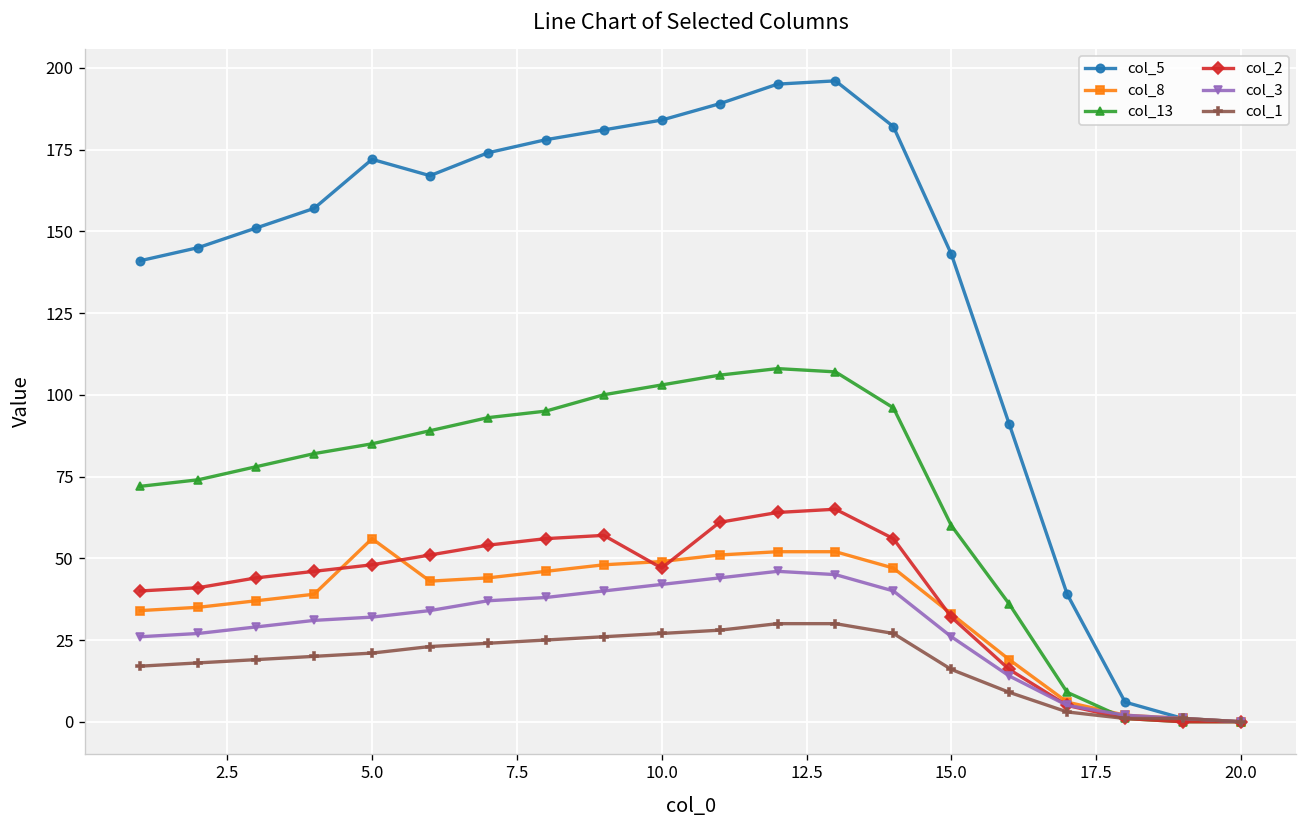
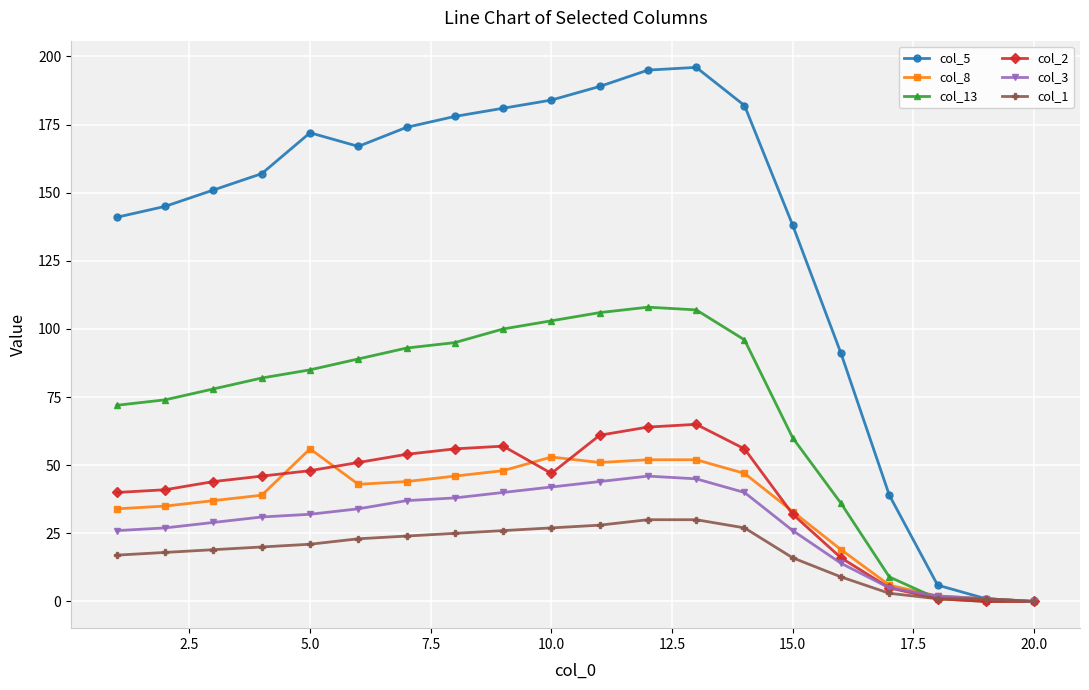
  {
    "col_5": {
      "5.0": 172,
      "10.0": 184,
-     "15.0": 143
+     "15.0": 138
    },
    "col_8": {
      "5.0": 56,
-     "10.0": 49,
+     "10.0": 53,
      "15.0": 33
    },
    "col_13": {
      "5.0": 85,
      "10.0": 103,
      "15.0": 60
    },
    "col_2": {
      "5.0": 48,
      "10.0": 47,
      "15.0": 32
    },
    "col_3": {
      "5.0": 32,
      "10.0": 42,
      "15.0": 26
    },
    "col_1": {
      "5.0": 21,
      "10.0": 27,
      "15.0": 16
    }
  }
